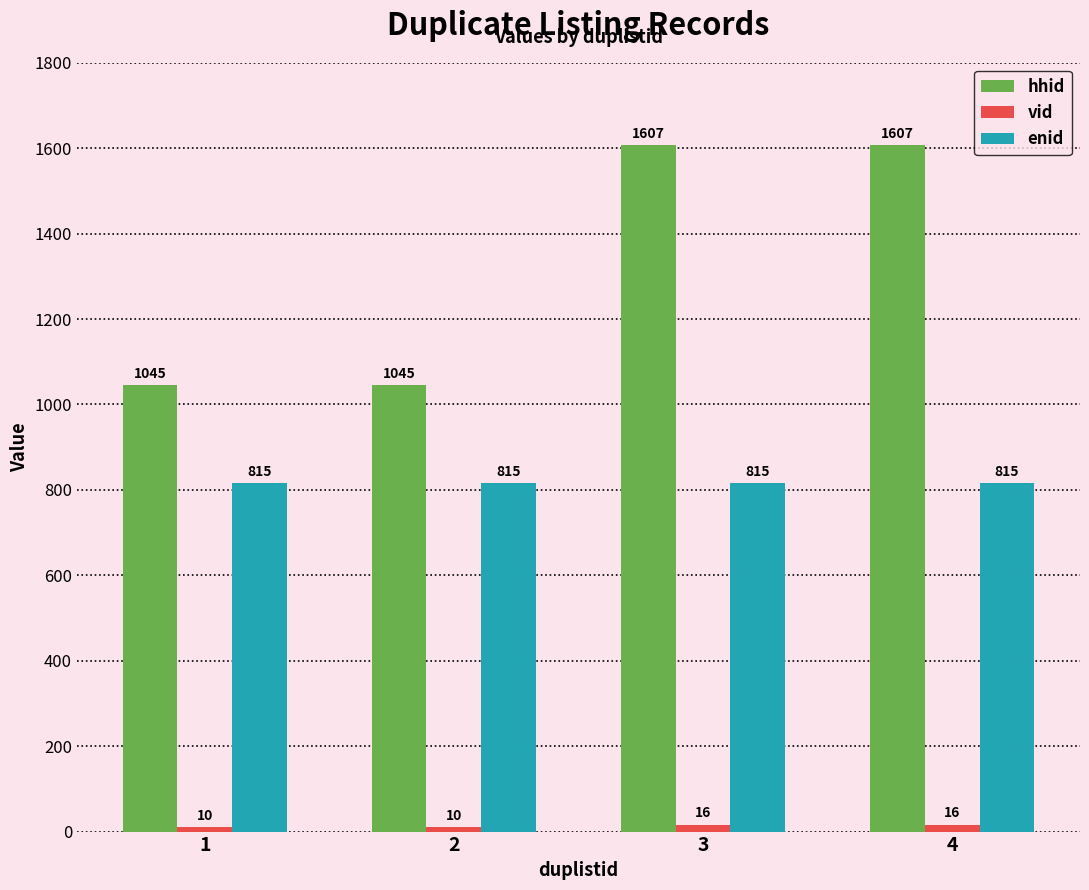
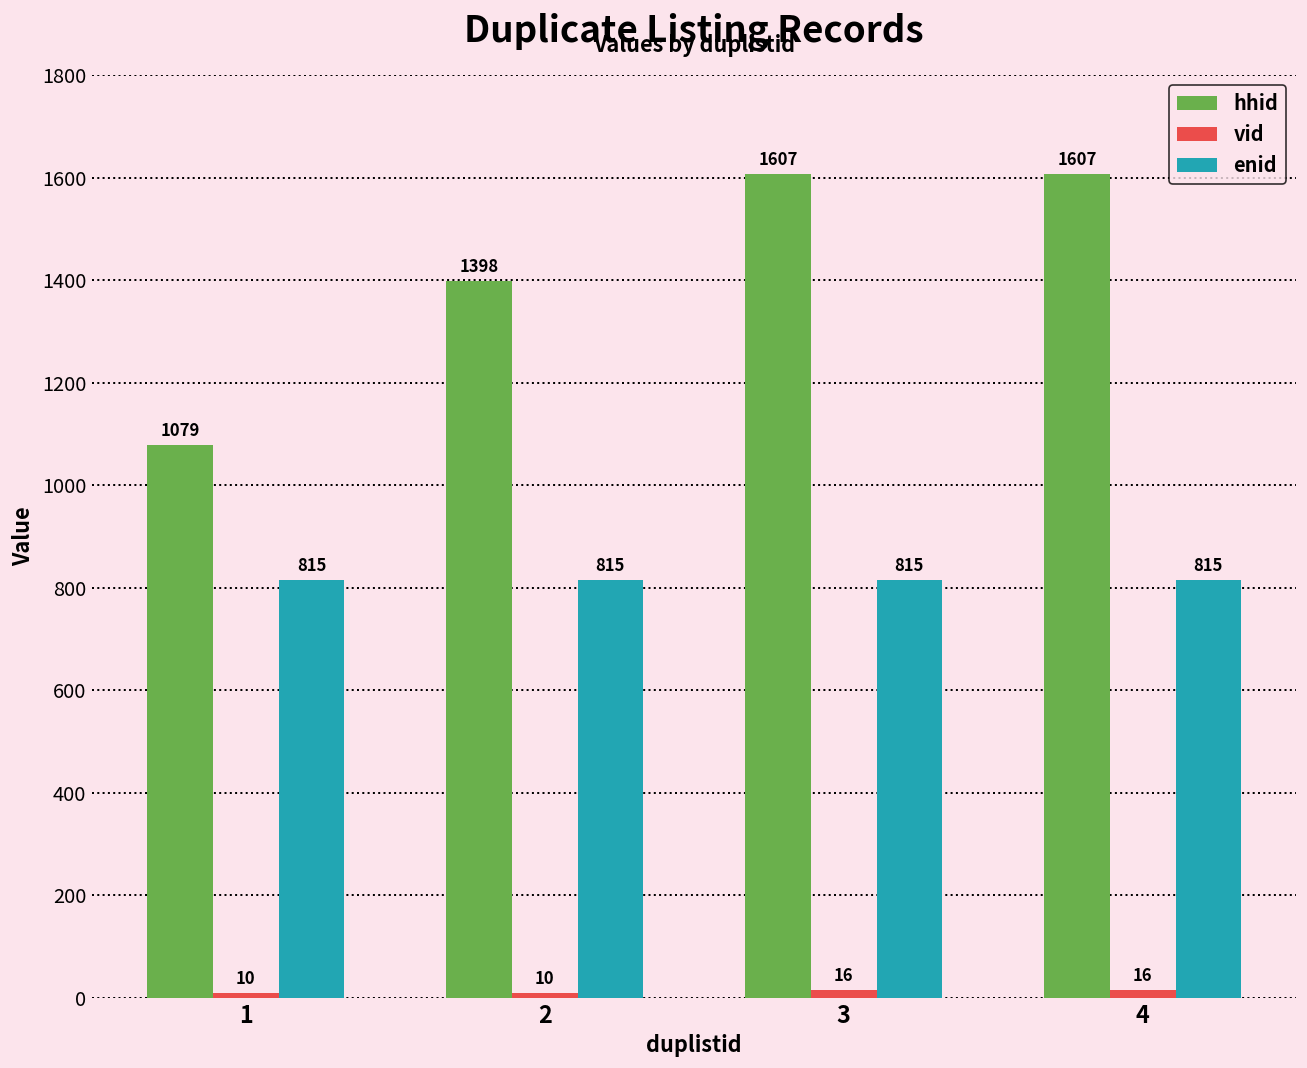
  {
    "hhid": {
-     "1": 1045,
-     "2": 1045,
+     "1": 1079,
+     "2": 1398,
      "3": 1607,
      "4": 1607
    },
    "vid": {
      "1": 10,
      "2": 10,
      "3": 16,
      "4": 16
    },
    "enid": {
      "1": 815,
      "2": 815,
      "3": 815,
      "4": 815
    }
  }
